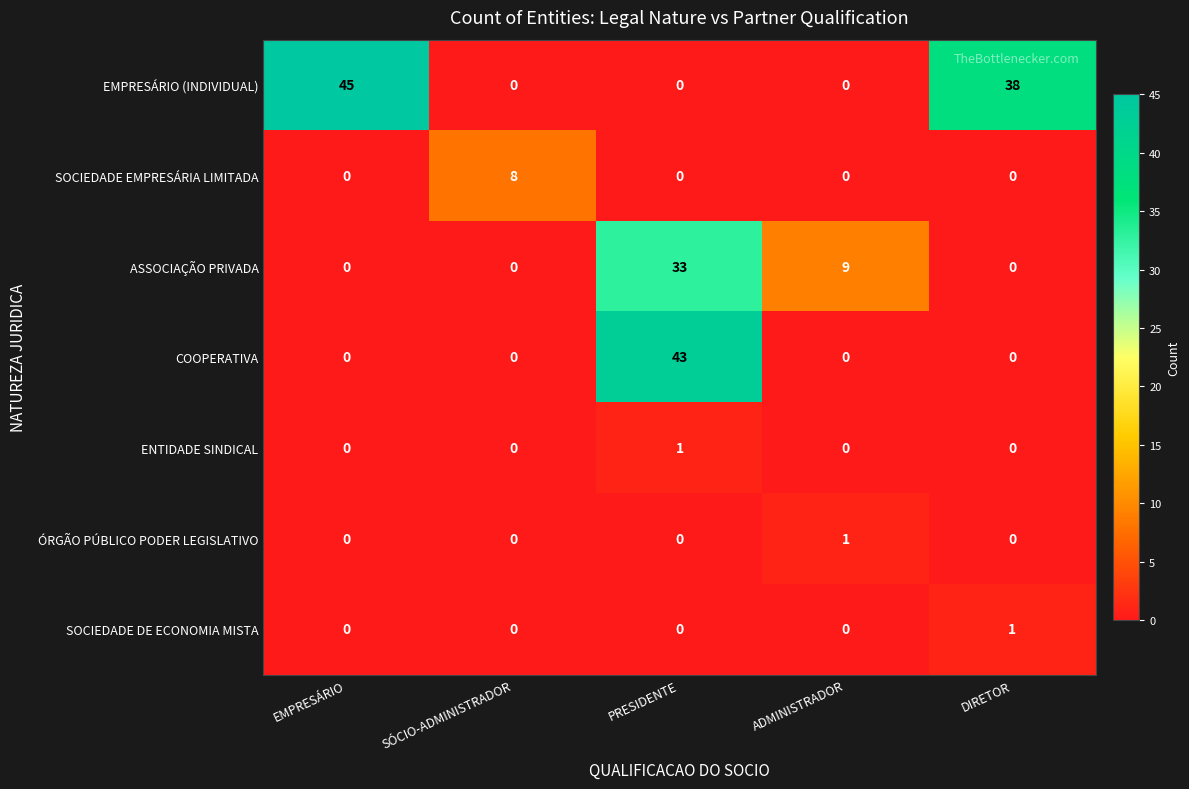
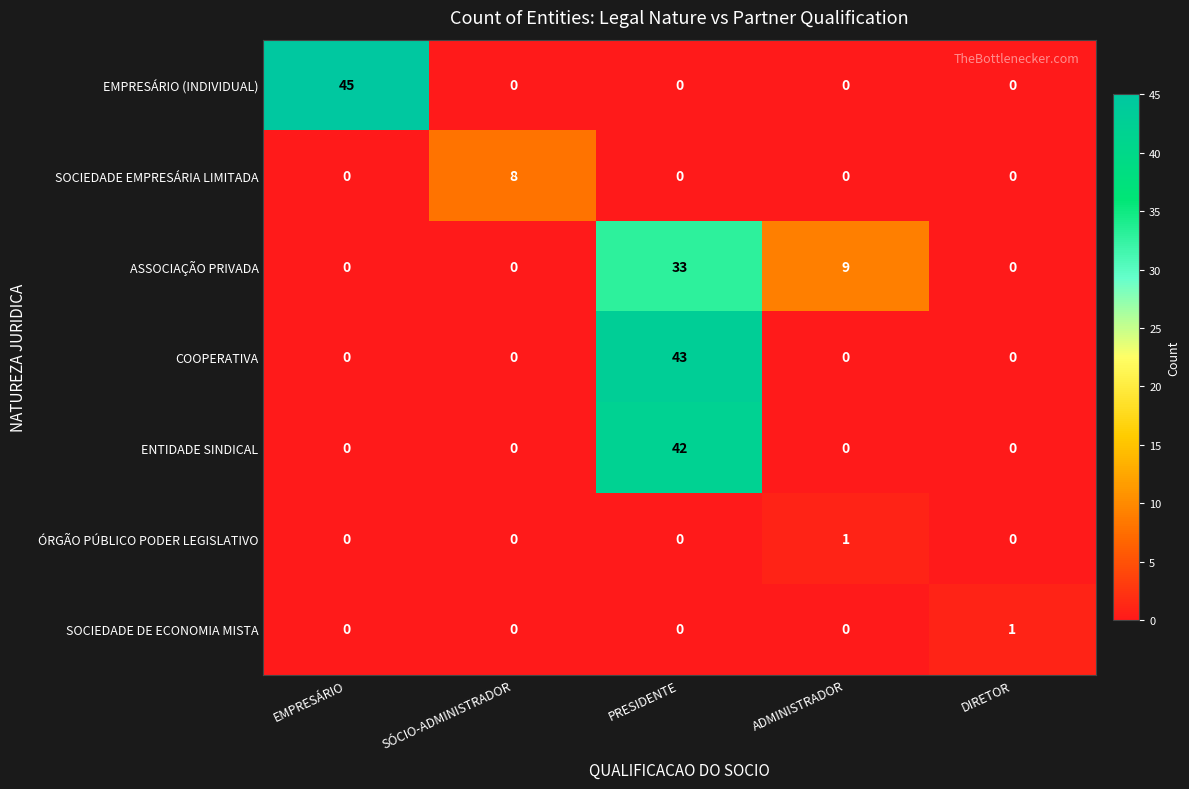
  {
    "EMPRESÁRIO (INDIVIDUAL)": {
      "EMPRESÁRIO": 45,
      "SÓCIO-ADMINISTRADOR": 0,
      "PRESIDENTE": 0,
      "ADMINISTRADOR": 0,
-     "DIRETOR": 38
+     "DIRETOR": 0
    },
    "SOCIEDADE EMPRESÁRIA LIMITADA": {
      "EMPRESÁRIO": 0,
      "SÓCIO-ADMINISTRADOR": 8,
      "PRESIDENTE": 0,
      "ADMINISTRADOR": 0,
      "DIRETOR": 0
    },
    "ASSOCIAÇÃO PRIVADA": {
      "EMPRESÁRIO": 0,
      "SÓCIO-ADMINISTRADOR": 0,
      "PRESIDENTE": 33,
      "ADMINISTRADOR": 9,
      "DIRETOR": 0
    },
    "COOPERATIVA": {
      "EMPRESÁRIO": 0,
      "SÓCIO-ADMINISTRADOR": 0,
      "PRESIDENTE": 43,
      "ADMINISTRADOR": 0,
      "DIRETOR": 0
    },
    "ENTIDADE SINDICAL": {
      "EMPRESÁRIO": 0,
      "SÓCIO-ADMINISTRADOR": 0,
-     "PRESIDENTE": 1,
+     "PRESIDENTE": 42,
      "ADMINISTRADOR": 0,
      "DIRETOR": 0
    },
    "ÓRGÃO PÚBLICO PODER LEGISLATIVO": {
      "EMPRESÁRIO": 0,
      "SÓCIO-ADMINISTRADOR": 0,
      "PRESIDENTE": 0,
      "ADMINISTRADOR": 1,
      "DIRETOR": 0
    },
    "SOCIEDADE DE ECONOMIA MISTA": {
      "EMPRESÁRIO": 0,
      "SÓCIO-ADMINISTRADOR": 0,
      "PRESIDENTE": 0,
      "ADMINISTRADOR": 0,
      "DIRETOR": 1
    }
  }
